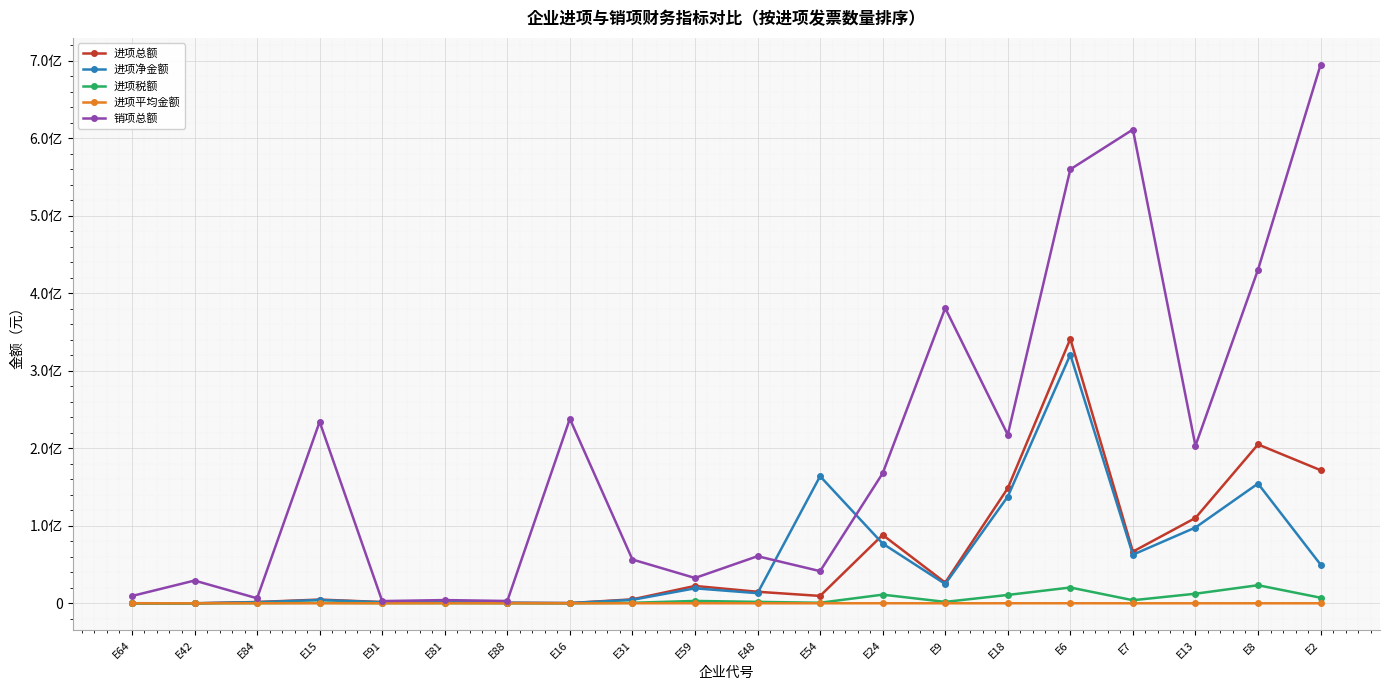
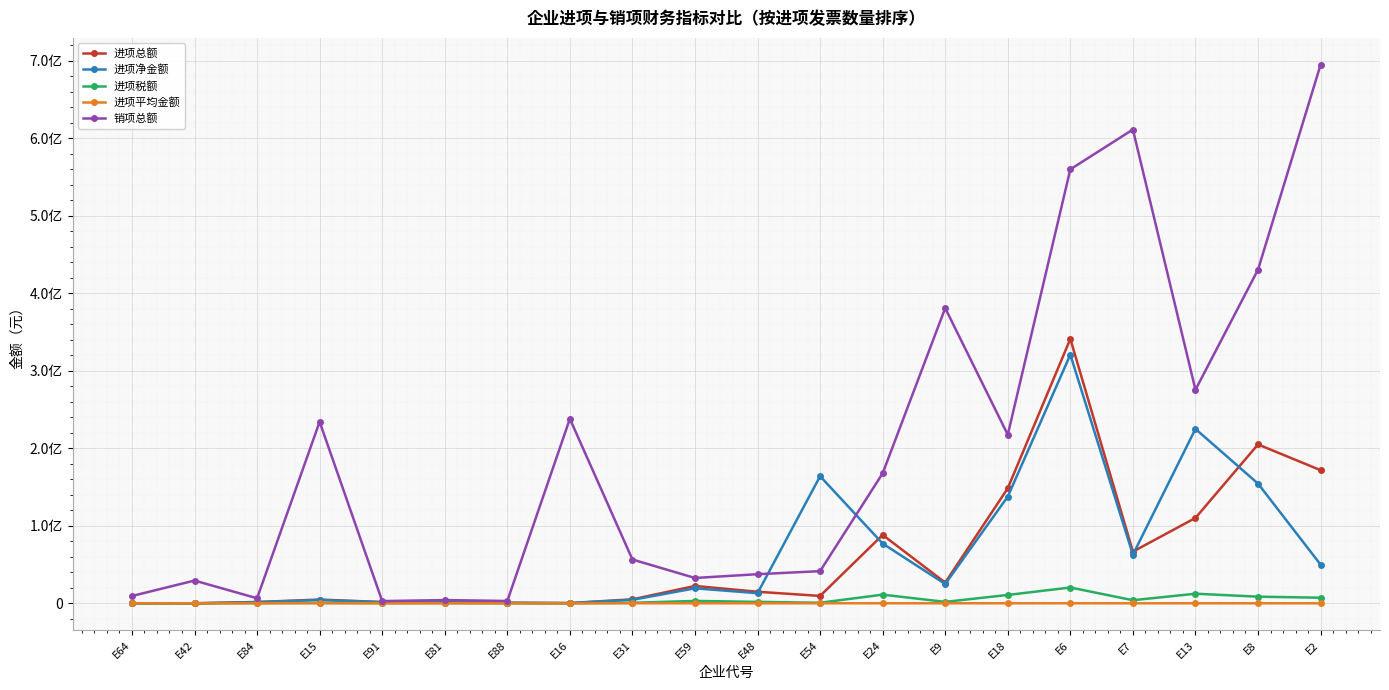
  {
    "进项总额": {
      "E54": "0.1亿",
      "E24": "0.9亿",
      "E18": "1.5亿",
      "E6": "3.4亿",
      "E7": "0.7亿",
      "E13": "1.1亿",
      "E8": "2.0亿",
      "E2": "1.7亿"
    },
    "进项净金额": {
      "E54": "1.6亿",
      "E24": "0.8亿",
      "E18": "1.4亿",
      "E6": "3.2亿",
      "E7": "0.6亿",
-     "E13": "1.0亿",
+     "E13": "2.2亿",
      "E8": "1.5亿",
      "E2": "0.5亿"
    },
    "进项税额": {
      "E24": "0.1亿",
      "E18": "0.1亿",
      "E6": "0.2亿",
      "E7": "0.0亿",
      "E13": "0.1亿",
-     "E8": "0.2亿",
+     "E8": "0.1亿",
      "E2": "0.1亿"
    },
    "进项平均金额": {
      "E24": "0.0亿",
      "E18": "0.0亿",
      "E6": "0.0亿",
      "E7": "0.0亿",
      "E13": "0.0亿",
      "E8": "0.0亿",
      "E2": "0.0亿"
    },
    "销项总额": {
      "E64": "0.1亿",
      "E42": "0.3亿",
      "E84": "0.1亿",
      "E15": "2.3亿",
      "E16": "2.4亿",
      "E31": "0.6亿",
      "E59": "0.3亿",
-     "E48": "0.6亿",
+     "E48": "0.4亿",
      "E54": "0.4亿",
      "E24": "1.7亿",
      "E9": "3.8亿",
      "E18": "2.2亿",
      "E6": "5.6亿",
      "E7": "6.1亿",
-     "E13": "2.0亿",
+     "E13": "2.8亿",
      "E8": "4.3亿",
      "E2": "6.9亿"
    }
  }
